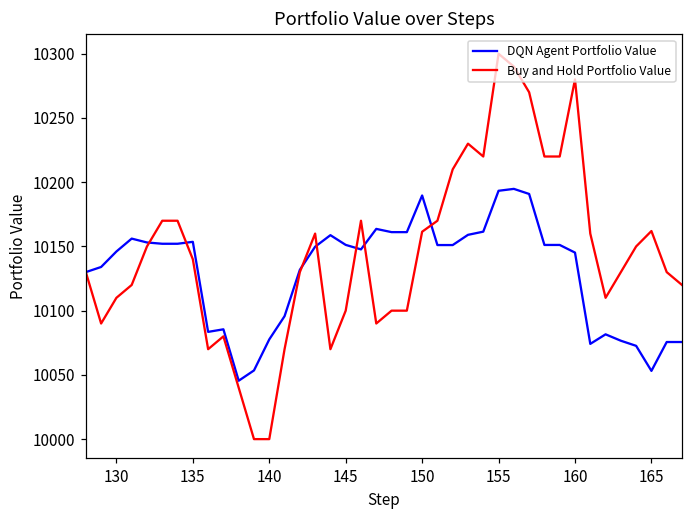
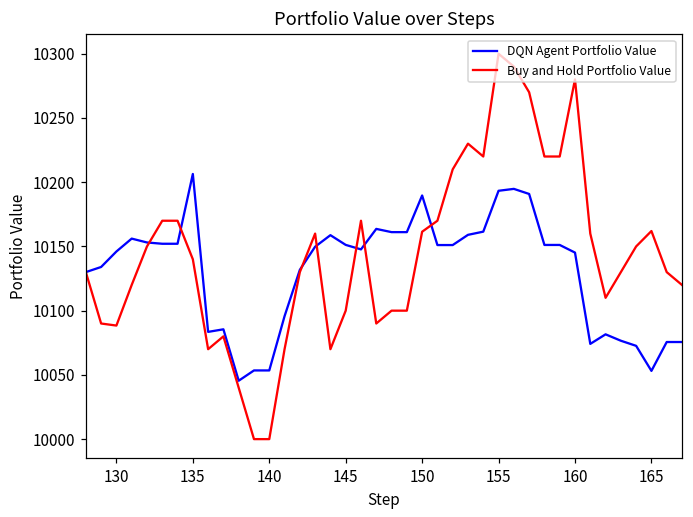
  {
    "DQN Agent Portfolio Value": {
      "130": 10146,
-     "135": 10154,
-     "140": 10078,
+     "135": 10206,
+     "140": 10053,
      "145": 10151,
      "150": 10190,
      "155": 10193,
      "160": 10145,
      "165": 10053
    },
    "Buy and Hold Portfolio Value": {
-     "130": 10110,
+     "130": 10088,
      "135": 10140,
      "140": 10000,
      "145": 10100,
      "150": 10161,
      "165": 10162
    }
  }
